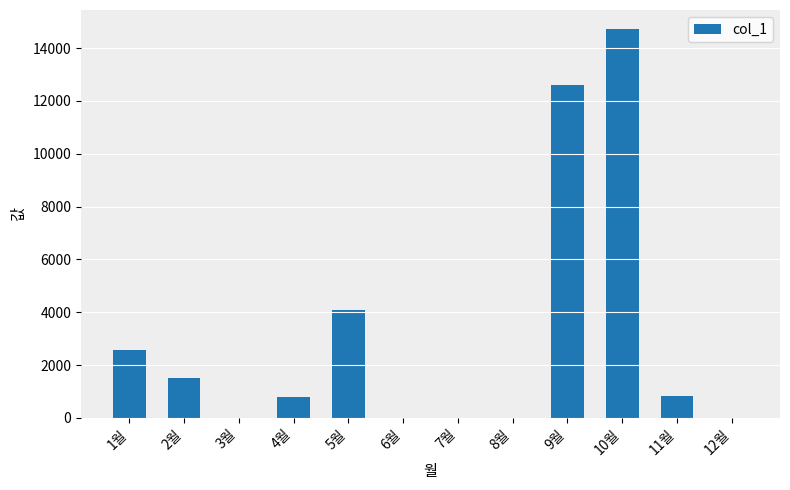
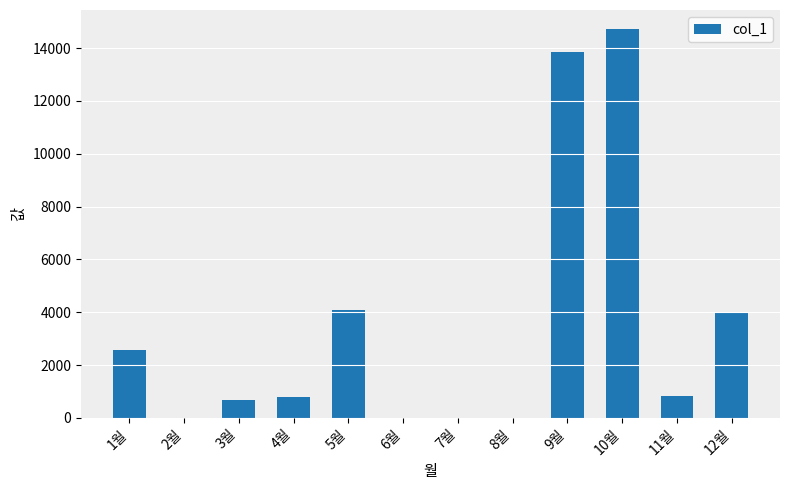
  {
    "1월": 2600,
-   "2월": 1500,
-   "3월": 0,
+   "2월": 0,
+   "3월": 700,
    "4월": 800,
    "5월": 4100,
    "6월": 0,
    "7월": 0,
    "8월": 0,
-   "9월": 12600,
+   "9월": 13800,
    "10월": 14700,
    "11월": 800,
-   "12월": 0
+   "12월": 4000
  }
